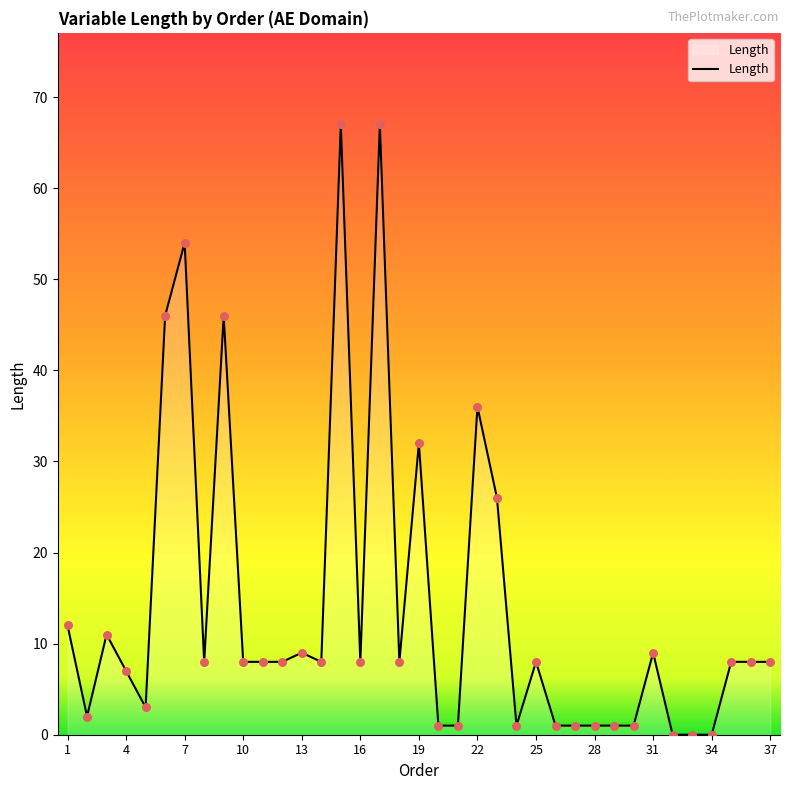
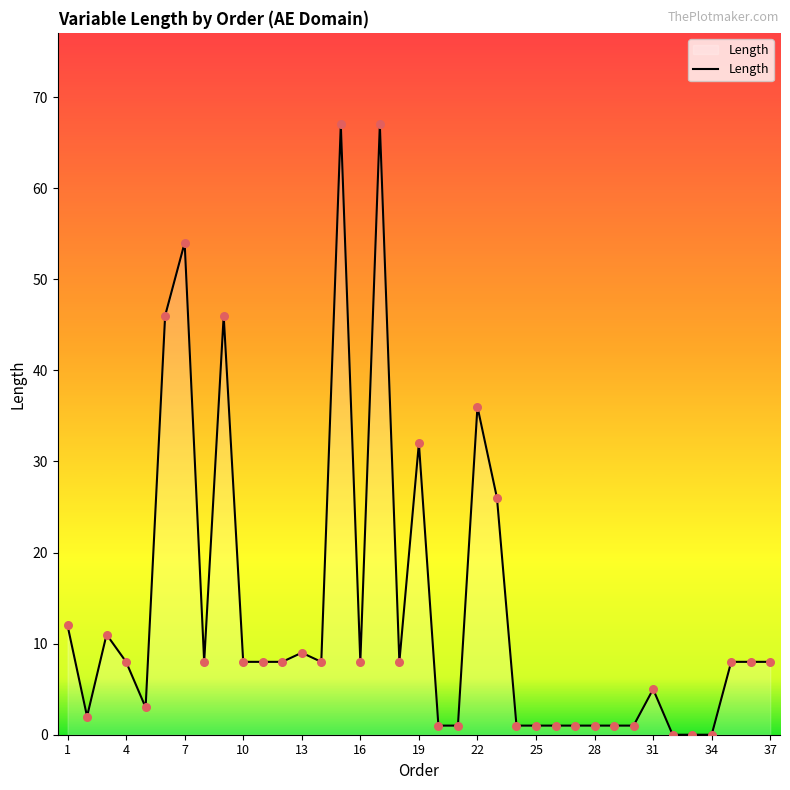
  {
    "1": 12,
-   "4": 7,
+   "4": 8,
    "7": 54,
    "10": 8,
    "13": 9,
    "16": 8,
    "19": 32,
    "22": 36,
-   "25": 8,
+   "25": 1,
    "28": 1,
-   "31": 9,
+   "31": 5,
    "34": 0,
    "37": 8
  }
